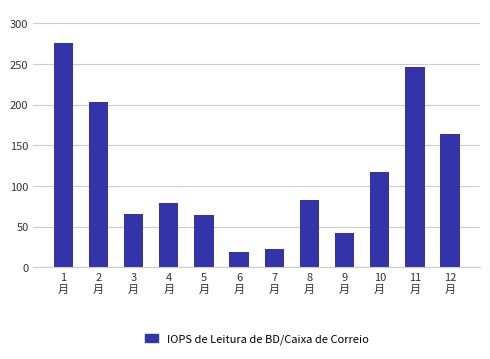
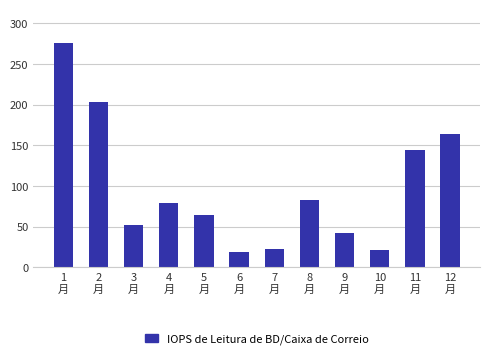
  {
    "1 月": 280,
    "2 月": 200,
-   "3 月": 70,
+   "3 月": 50,
    "4 月": 80,
    "5 月": 60,
    "6 月": 20,
    "7 月": 20,
    "8 月": 80,
    "9 月": 40,
-   "10 月": 120,
-   "11 月": 250,
+   "10 月": 20,
+   "11 月": 140,
    "12 月": 160
  }
